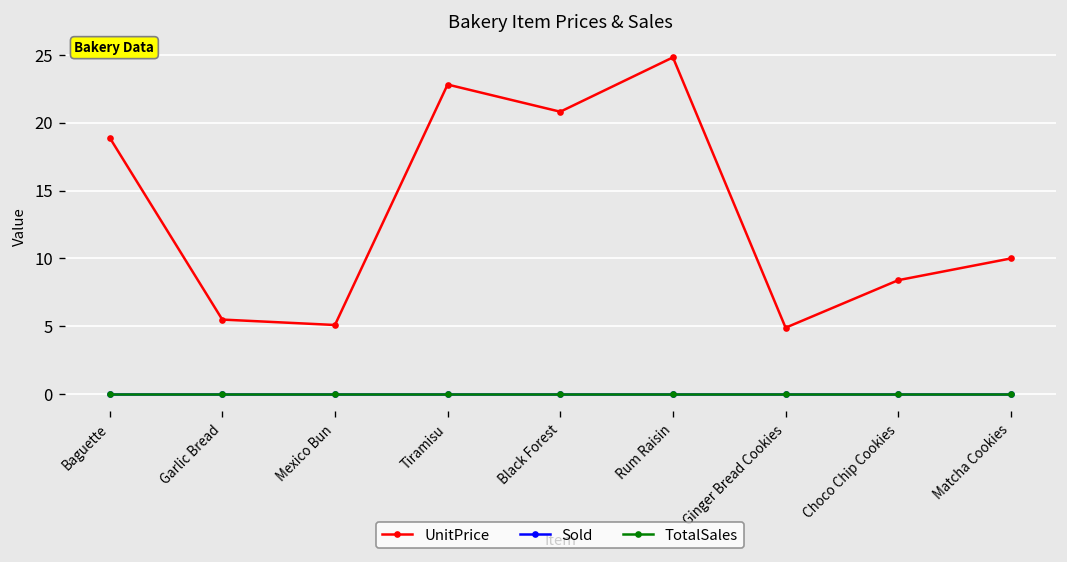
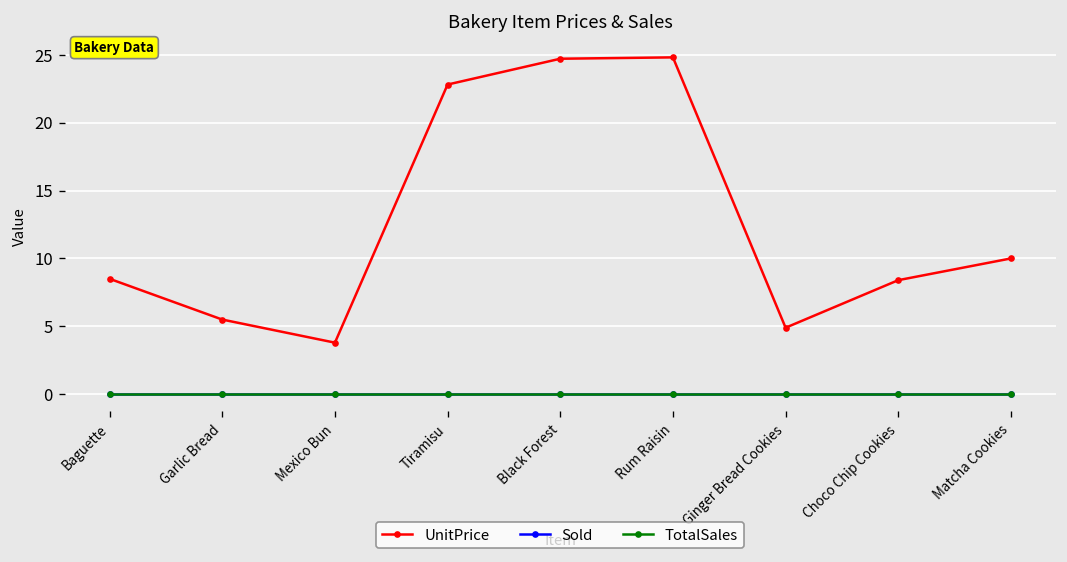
  {
    "UnitPrice": {
-     "Baguette": 18.9,
+     "Baguette": 8.5,
      "Garlic Bread": 5.5,
-     "Mexico Bun": 5.1,
+     "Mexico Bun": 3.8,
      "Tiramisu": 22.8,
-     "Black Forest": 20.8,
+     "Black Forest": 24.7,
      "Rum Raisin": 24.8,
      "Ginger Bread Cookies": 4.9,
      "Choco Chip Cookies": 8.4,
      "Matcha Cookies": 10.0
    },
    "TotalSales": {
      "Baguette": 0.0,
      "Garlic Bread": 0.0,
      "Mexico Bun": 0.0,
      "Tiramisu": 0.0,
      "Black Forest": 0.0,
      "Rum Raisin": 0.0,
      "Ginger Bread Cookies": 0.0,
      "Choco Chip Cookies": 0.0,
      "Matcha Cookies": 0.0
    }
  }
